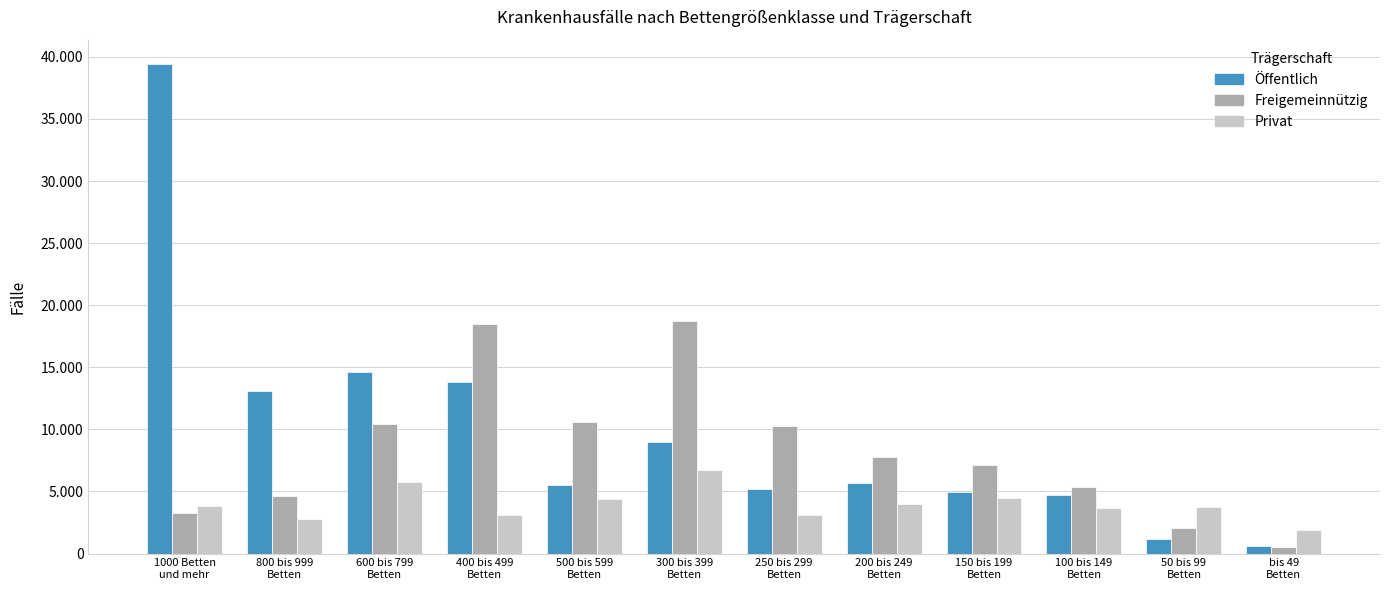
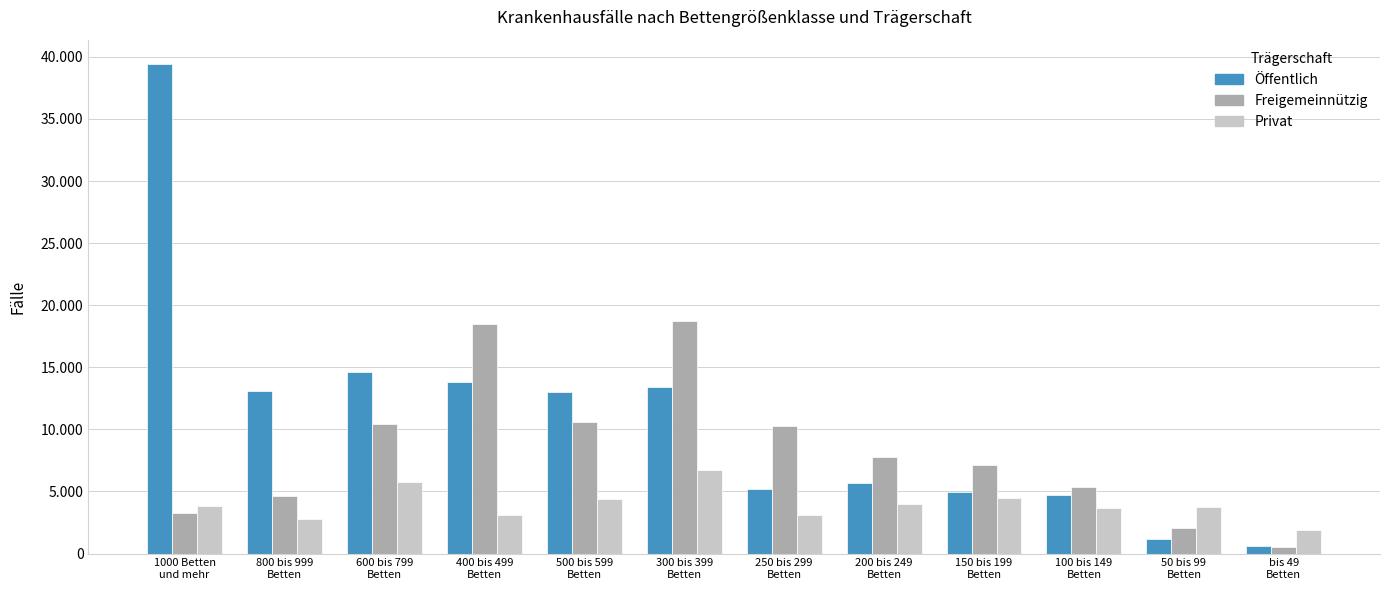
  {
    "Öffentlich": {
      "1000 Betten und mehr": 39.4,
      "800 bis 999 Betten": 13.1,
      "600 bis 799 Betten": 14.6,
      "400 bis 499 Betten": 13.8,
-     "500 bis 599 Betten": 5.5,
-     "300 bis 399 Betten": 9.0,
+     "500 bis 599 Betten": 13.0,
+     "300 bis 399 Betten": 13.4,
      "250 bis 299 Betten": 5.2,
      "200 bis 249 Betten": 5.7,
      "150 bis 199 Betten": 5.0,
      "100 bis 149 Betten": 4.7,
      "50 bis 99 Betten": 1.1,
      "bis 49 Betten": 0.6
    }
  }
